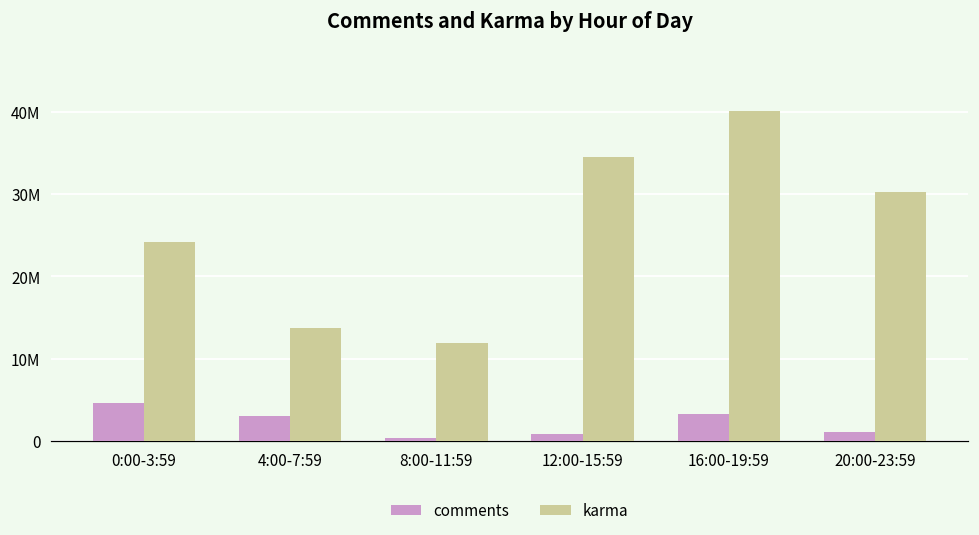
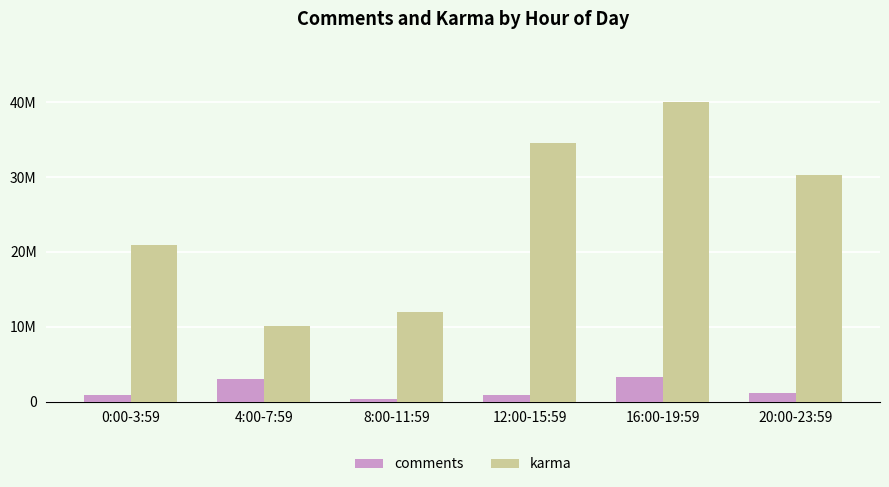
  {
    "comments": {
-     "0:00-3:59": 5000000,
+     "0:00-3:59": 1000000,
      "4:00-7:59": 3000000,
      "8:00-11:59": 0,
      "12:00-15:59": 1000000,
      "16:00-19:59": 3000000,
      "20:00-23:59": 1000000
    },
    "karma": {
-     "0:00-3:59": 24000000,
-     "4:00-7:59": 14000000,
+     "0:00-3:59": 21000000,
+     "4:00-7:59": 10000000,
      "8:00-11:59": 12000000,
      "12:00-15:59": 35000000,
      "16:00-19:59": 40000000,
      "20:00-23:59": 30000000
    }
  }
